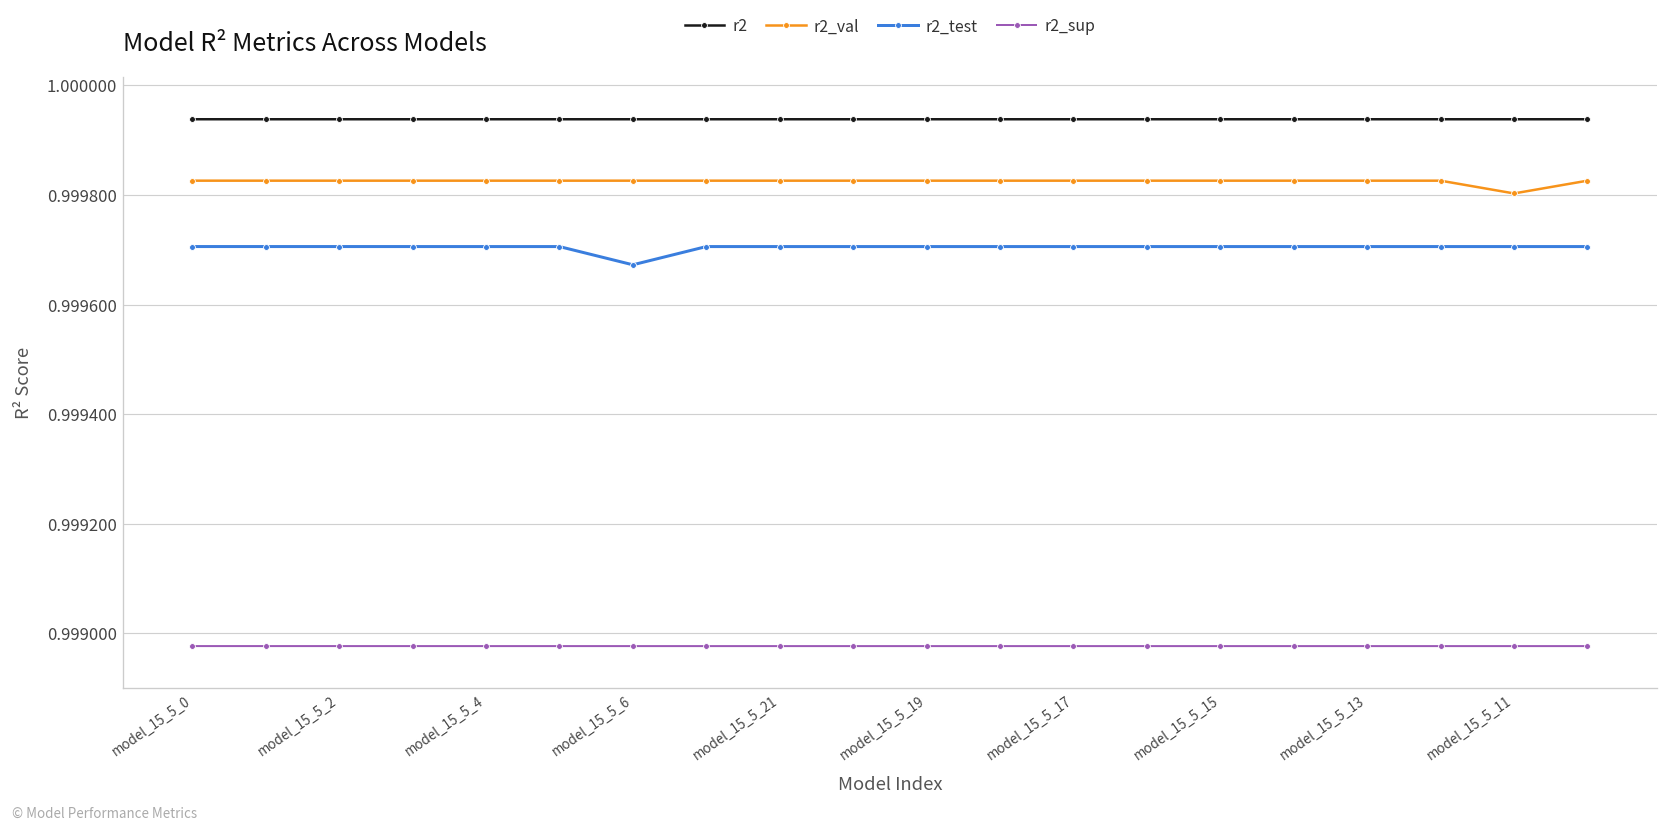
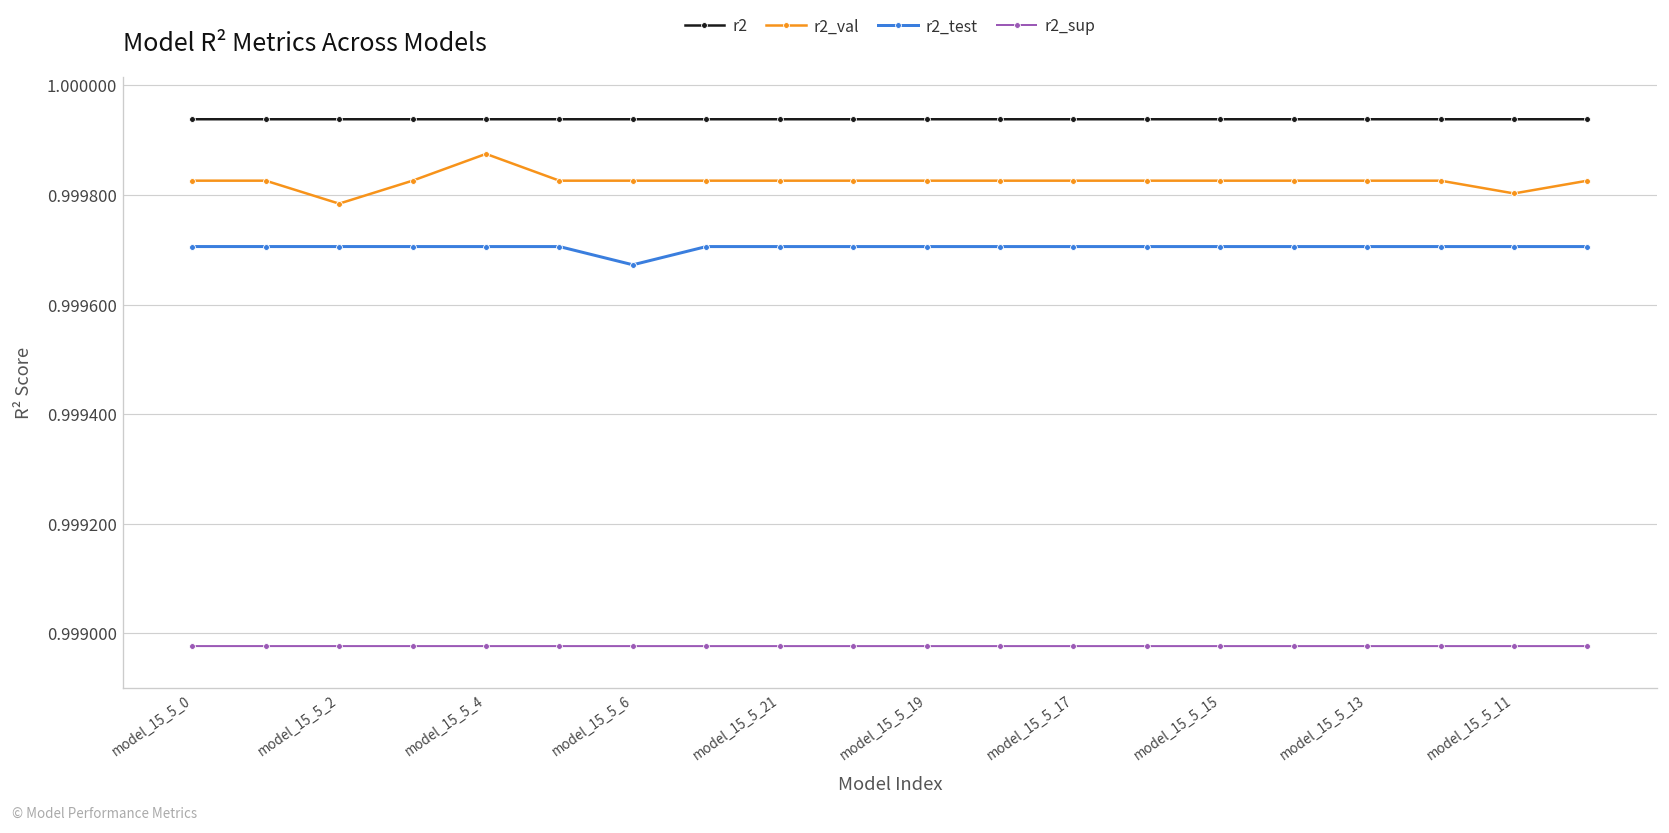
  {
    "r2": {
      "model_15_5_0": 0.99994,
      "model_15_5_2": 0.99994,
      "model_15_5_4": 0.99994,
      "model_15_5_6": 0.99994,
      "model_15_5_21": 0.99994,
      "model_15_5_19": 0.99994,
      "model_15_5_17": 0.99994,
      "model_15_5_15": 0.99994,
      "model_15_5_13": 0.99994,
      "model_15_5_11": 0.99994
    },
    "r2_val": {
      "model_15_5_0": 0.99983,
-     "model_15_5_2": 0.99983,
-     "model_15_5_4": 0.99983,
+     "model_15_5_2": 0.99978,
+     "model_15_5_4": 0.99988,
      "model_15_5_6": 0.99983,
      "model_15_5_21": 0.99983,
      "model_15_5_19": 0.99983,
      "model_15_5_17": 0.99983,
      "model_15_5_15": 0.99983,
      "model_15_5_13": 0.99983,
      "model_15_5_11": 0.99980
    },
    "r2_test": {
      "model_15_5_0": 0.99971,
      "model_15_5_2": 0.99971,
      "model_15_5_4": 0.99971,
      "model_15_5_6": 0.99967,
      "model_15_5_21": 0.99971,
      "model_15_5_19": 0.99971,
      "model_15_5_17": 0.99971,
      "model_15_5_15": 0.99971,
      "model_15_5_13": 0.99971,
      "model_15_5_11": 0.99971
    },
    "r2_sup": {
      "model_15_5_0": 0.99898,
      "model_15_5_2": 0.99898,
      "model_15_5_4": 0.99898,
      "model_15_5_6": 0.99898,
      "model_15_5_21": 0.99898,
      "model_15_5_19": 0.99898,
      "model_15_5_17": 0.99898,
      "model_15_5_15": 0.99898,
      "model_15_5_13": 0.99898,
      "model_15_5_11": 0.99898
    }
  }
